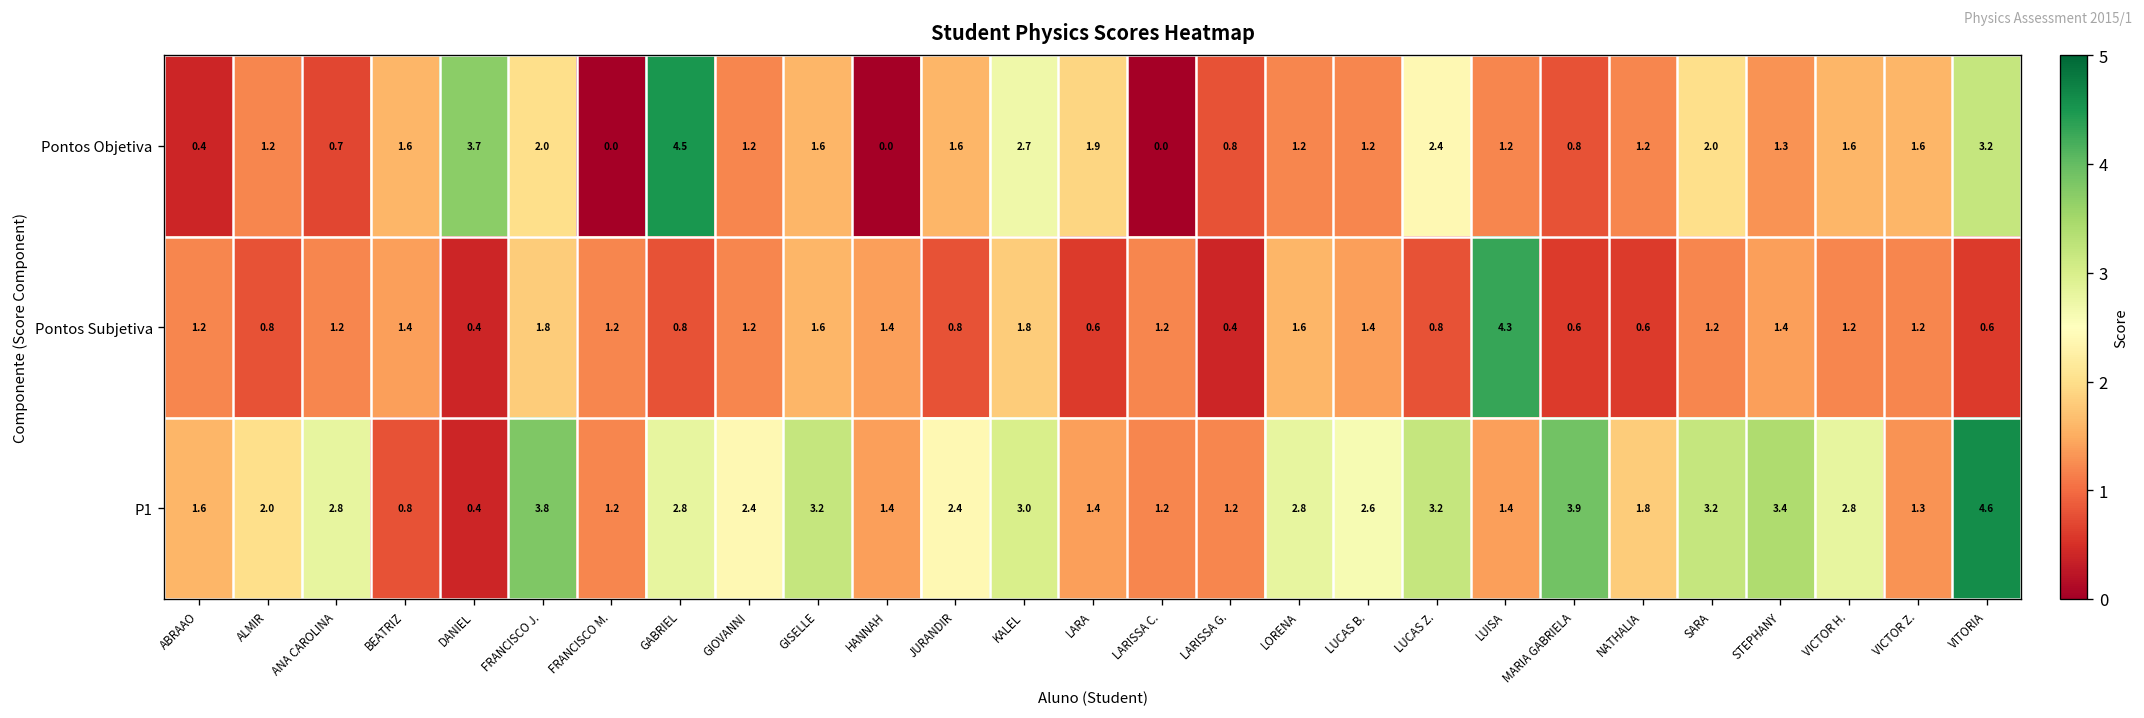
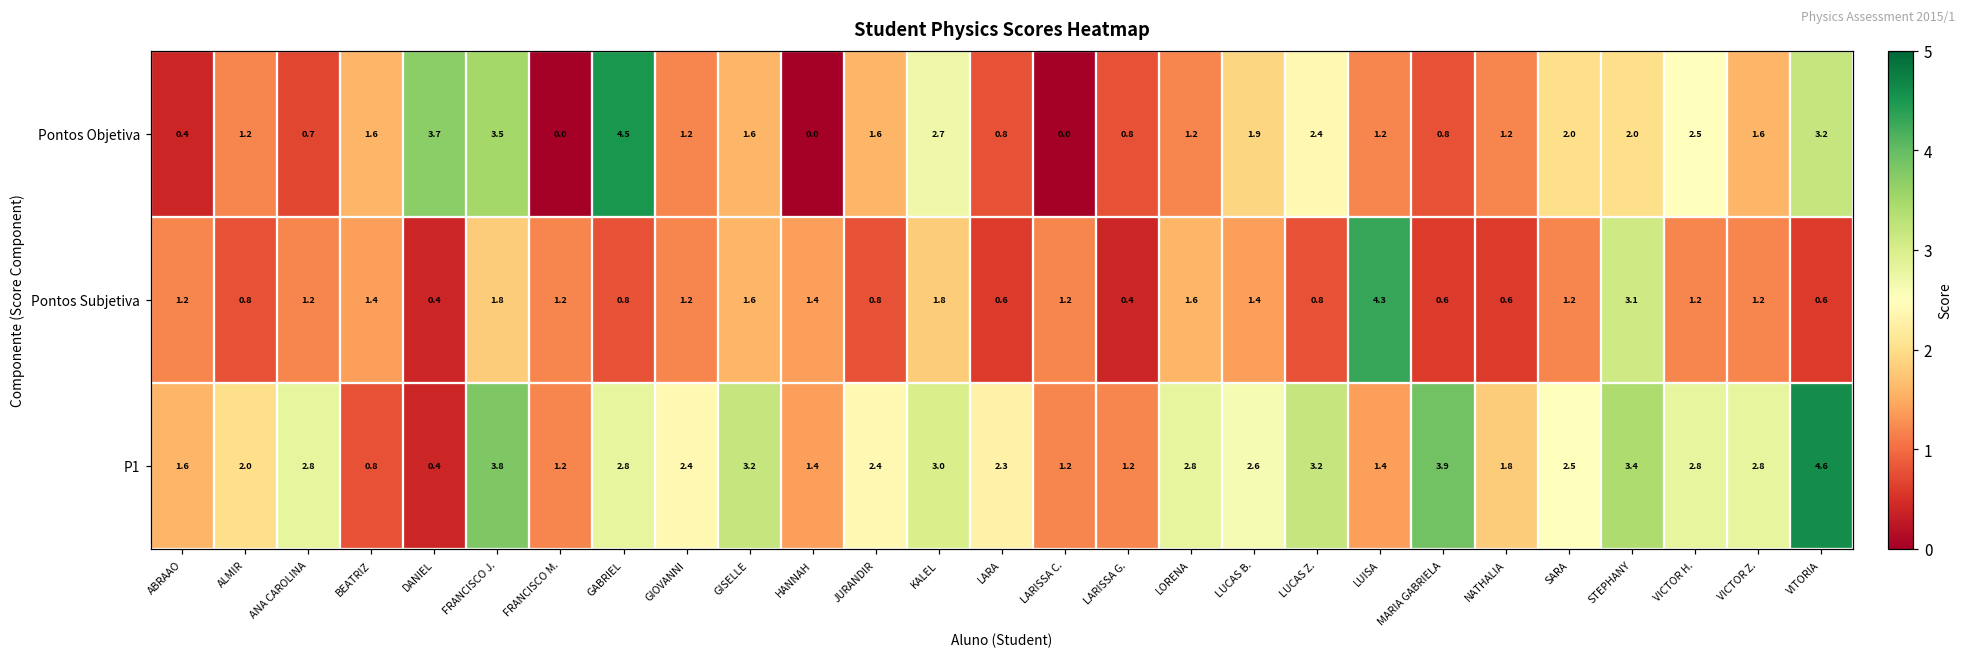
  {
    "Pontos Objetiva": {
      "ABRAAO": 0.4,
      "ALMIR": 1.2,
      "ANA CAROLINA": 0.7,
      "BEATRIZ": 1.6,
      "DANIEL": 3.7,
-     "FRANCISCO J.": 2.0,
+     "FRANCISCO J.": 3.5,
      "FRANCISCO M.": 0.0,
      "GABRIEL": 4.5,
      "GIOVANNI": 1.2,
      "GISELLE": 1.6,
      "HANNAH": 0.0,
      "JURANDIR": 1.6,
      "KALEL": 2.7,
-     "LARA": 1.9,
+     "LARA": 0.8,
      "LARISSA C.": 0.0,
      "LARISSA G.": 0.8,
      "LORENA": 1.2,
-     "LUCAS B.": 1.2,
+     "LUCAS B.": 1.9,
      "LUCAS Z.": 2.4,
      "LUISA": 1.2,
      "MARIA GABRIELA": 0.8,
      "NATHALIA": 1.2,
      "SARA": 2.0,
-     "STEPHANY": 1.3,
-     "VICTOR H.": 1.6,
+     "STEPHANY": 2.0,
+     "VICTOR H.": 2.5,
      "VICTOR Z.": 1.6,
      "VITORIA": 3.2
    },
    "Pontos Subjetiva": {
      "ABRAAO": 1.2,
      "ALMIR": 0.8,
      "ANA CAROLINA": 1.2,
      "BEATRIZ": 1.4,
      "DANIEL": 0.4,
      "FRANCISCO J.": 1.8,
      "FRANCISCO M.": 1.2,
      "GABRIEL": 0.8,
      "GIOVANNI": 1.2,
      "GISELLE": 1.6,
      "HANNAH": 1.4,
      "JURANDIR": 0.8,
      "KALEL": 1.8,
      "LARA": 0.6,
      "LARISSA C.": 1.2,
      "LARISSA G.": 0.4,
      "LORENA": 1.6,
      "LUCAS B.": 1.4,
      "LUCAS Z.": 0.8,
      "LUISA": 4.3,
      "MARIA GABRIELA": 0.6,
      "NATHALIA": 0.6,
      "SARA": 1.2,
-     "STEPHANY": 1.4,
+     "STEPHANY": 3.1,
      "VICTOR H.": 1.2,
      "VICTOR Z.": 1.2,
      "VITORIA": 0.6
    },
    "P1": {
      "ABRAAO": 1.6,
      "ALMIR": 2.0,
      "ANA CAROLINA": 2.8,
      "BEATRIZ": 0.8,
      "DANIEL": 0.4,
      "FRANCISCO J.": 3.8,
      "FRANCISCO M.": 1.2,
      "GABRIEL": 2.8,
      "GIOVANNI": 2.4,
      "GISELLE": 3.2,
      "HANNAH": 1.4,
      "JURANDIR": 2.4,
      "KALEL": 3.0,
-     "LARA": 1.4,
+     "LARA": 2.3,
      "LARISSA C.": 1.2,
      "LARISSA G.": 1.2,
      "LORENA": 2.8,
      "LUCAS B.": 2.6,
      "LUCAS Z.": 3.2,
      "LUISA": 1.4,
      "MARIA GABRIELA": 3.9,
      "NATHALIA": 1.8,
-     "SARA": 3.2,
+     "SARA": 2.5,
      "STEPHANY": 3.4,
      "VICTOR H.": 2.8,
-     "VICTOR Z.": 1.3,
+     "VICTOR Z.": 2.8,
      "VITORIA": 4.6
    }
  }
